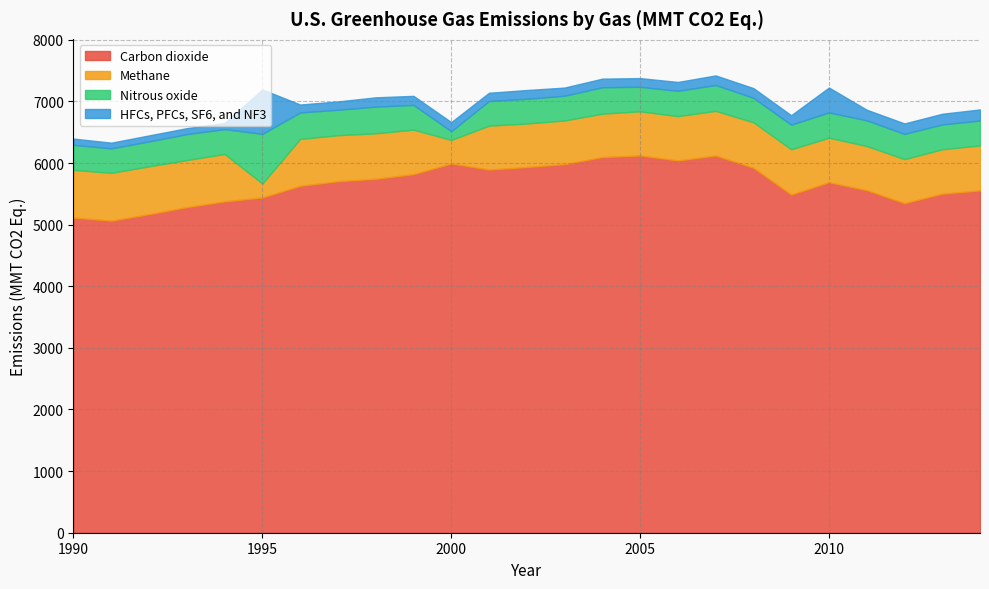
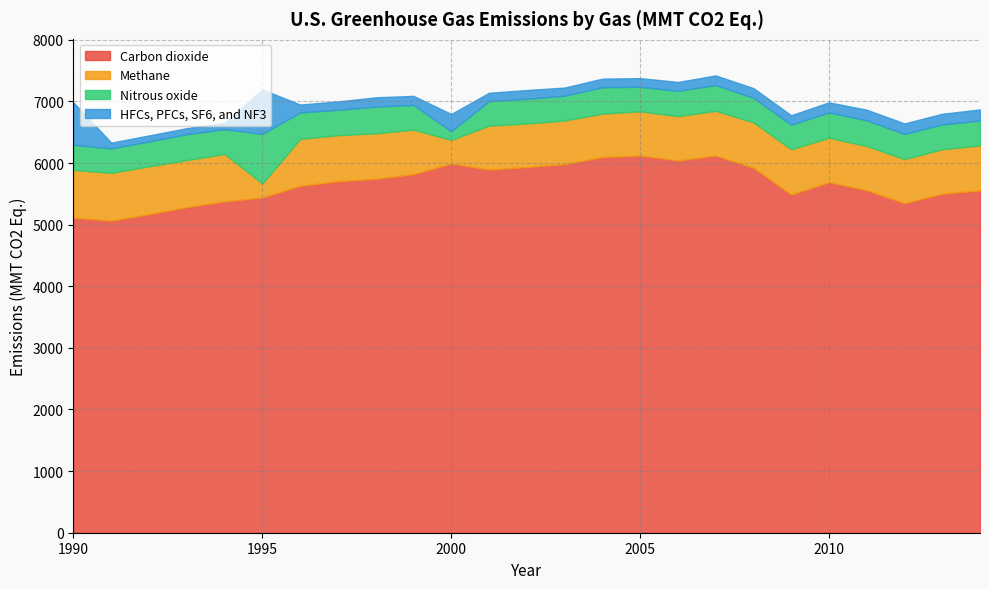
  {
    "Carbon dioxide": {
      "1990": 5100,
      "1995": 5400,
      "2000": 6000,
      "2005": 6100,
      "2010": 5700
    },
    "Methane": {
      "1990": 800,
      "1995": 200,
      "2000": 400,
      "2005": 700,
      "2010": 700
    },
    "Nitrous oxide": {
      "1990": 400,
      "1995": 800,
      "2000": 100,
      "2005": 400,
      "2010": 400
    },
    "HFCs, PFCs, SF6, and NF3": {
-     "1990": 100,
-     "2000": 100,
+     "1990": 700,
+     "2000": 300,
      "2005": 100,
-     "2010": 400
+     "2010": 200
    }
  }
